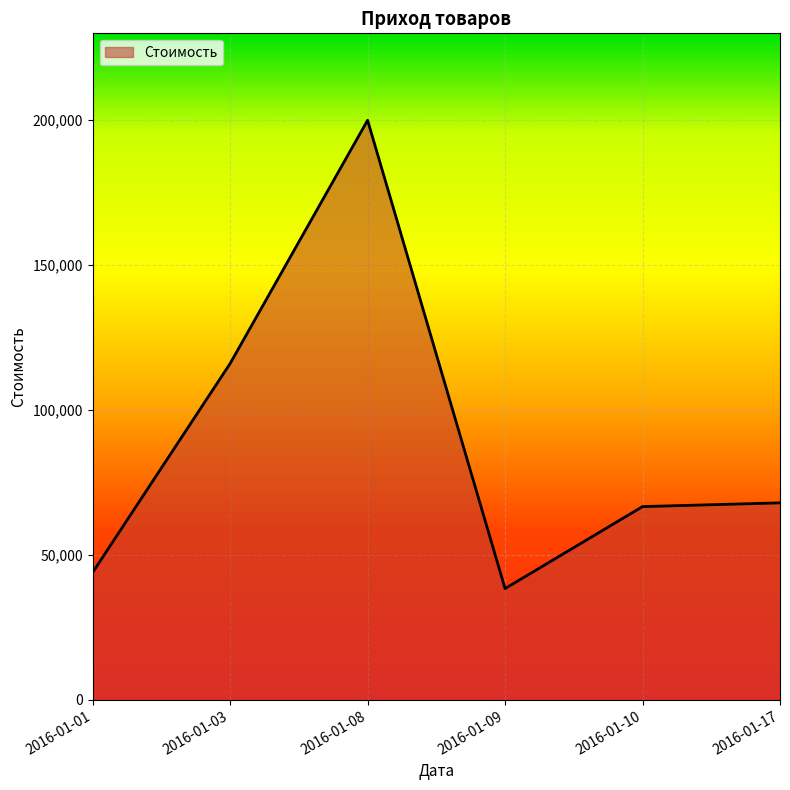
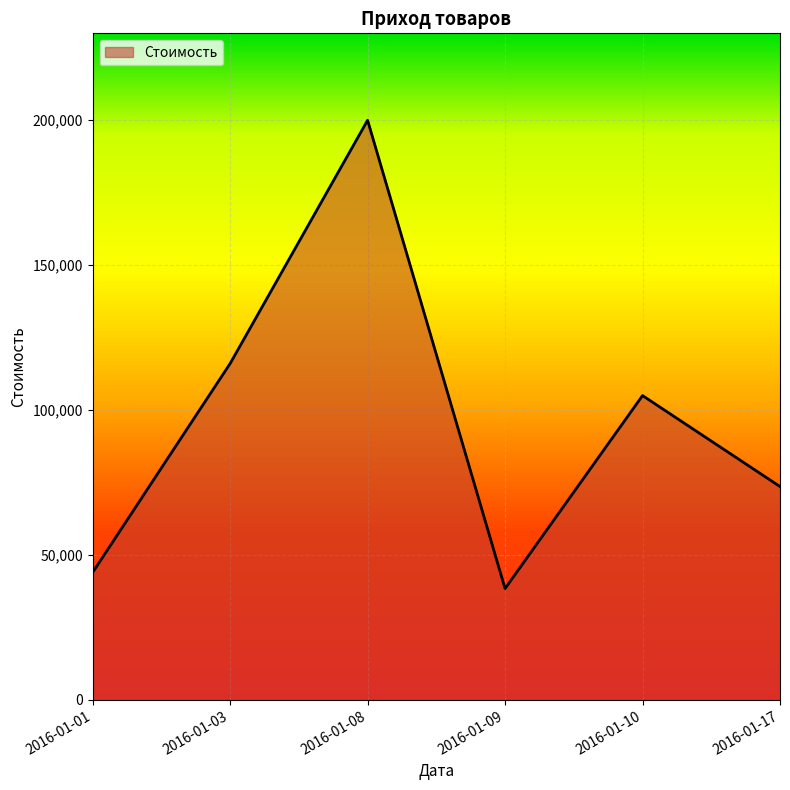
  {
    "2016-01-01": "44,000",
    "2016-01-03": "116,000",
    "2016-01-08": "200,000",
    "2016-01-09": "38,000",
-   "2016-01-10": "67,000",
-   "2016-01-17": "68,000"
+   "2016-01-10": "105,000",
+   "2016-01-17": "74,000"
  }
